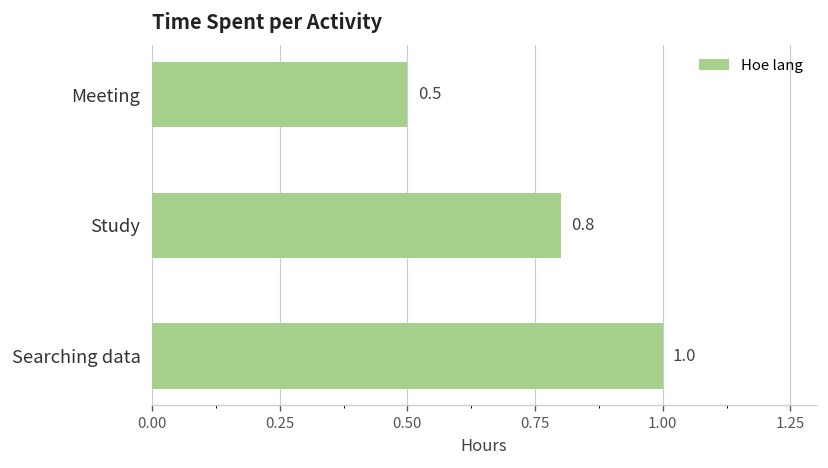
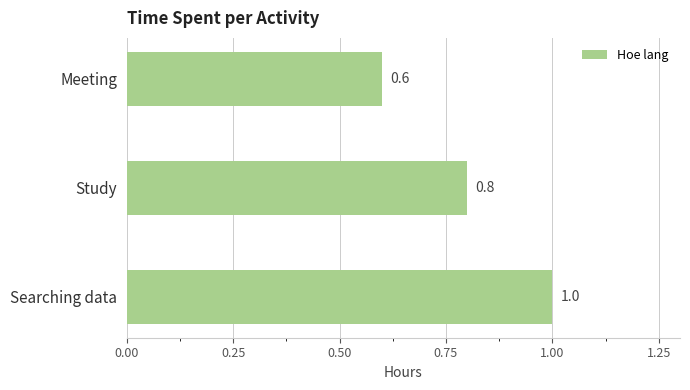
  {
-   "Meeting": 0.5,
+   "Meeting": 0.6,
    "Study": 0.8,
    "Searching data": 1.0
  }
